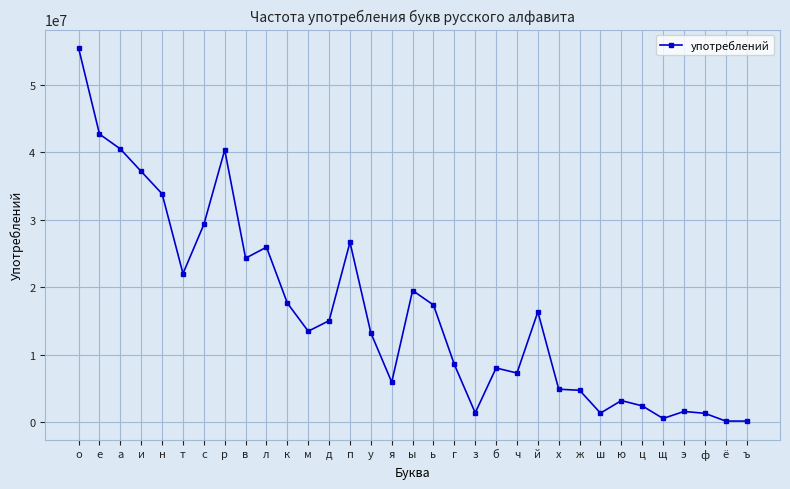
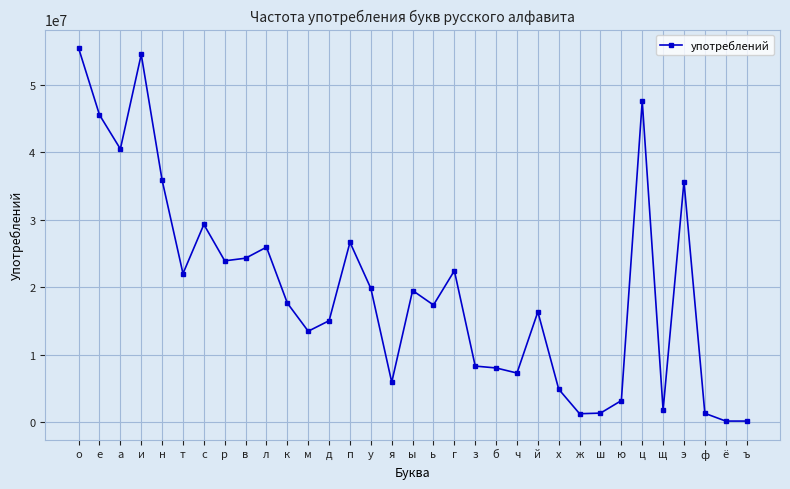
  {
    "о": 55000000,
-   "е": 43000000,
+   "е": 46000000,
    "а": 40000000,
-   "и": 37000000,
-   "н": 34000000,
+   "и": 54000000,
+   "н": 36000000,
    "т": 22000000,
    "с": 29000000,
-   "р": 40000000,
+   "р": 24000000,
    "в": 24000000,
    "л": 26000000,
    "к": 18000000,
    "м": 13000000,
    "д": 15000000,
    "п": 27000000,
-   "у": 13000000,
+   "у": 20000000,
    "я": 6000000,
    "ы": 20000000,
    "ь": 17000000,
-   "г": 9000000,
-   "з": 1000000,
+   "г": 22000000,
+   "з": 8000000,
    "б": 8000000,
    "ч": 7000000,
    "й": 16000000,
    "х": 5000000,
-   "ж": 5000000,
+   "ж": 1000000,
    "ш": 1000000,
    "ю": 3000000,
-   "ц": 2000000,
-   "щ": 1000000,
-   "э": 2000000,
+   "ц": 48000000,
+   "щ": 2000000,
+   "э": 36000000,
    "ф": 1000000,
    "ё": 0,
    "ъ": 0
  }
